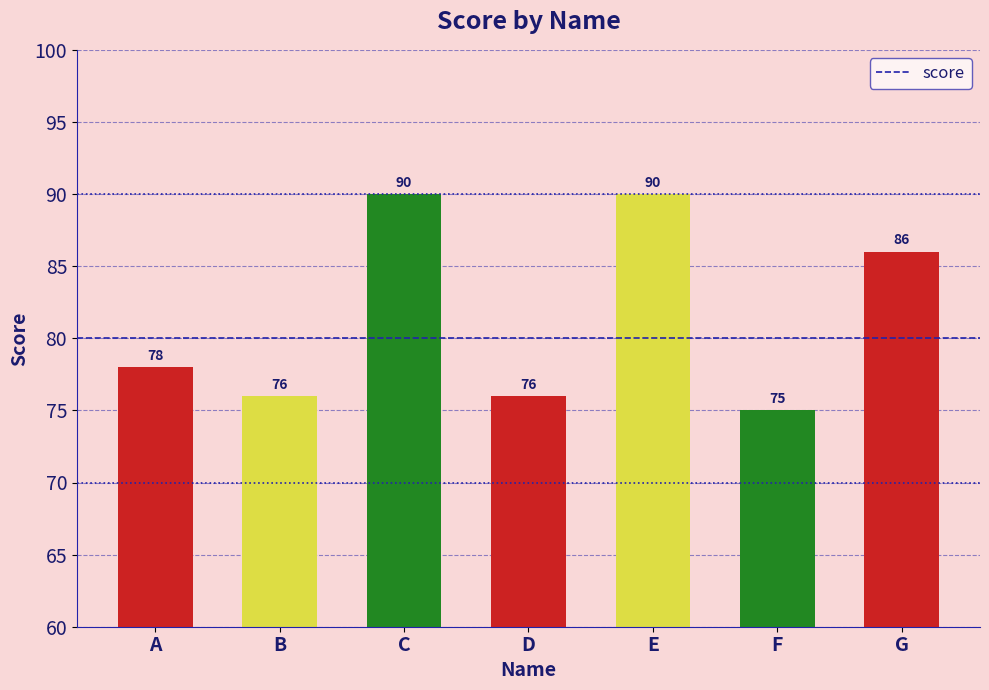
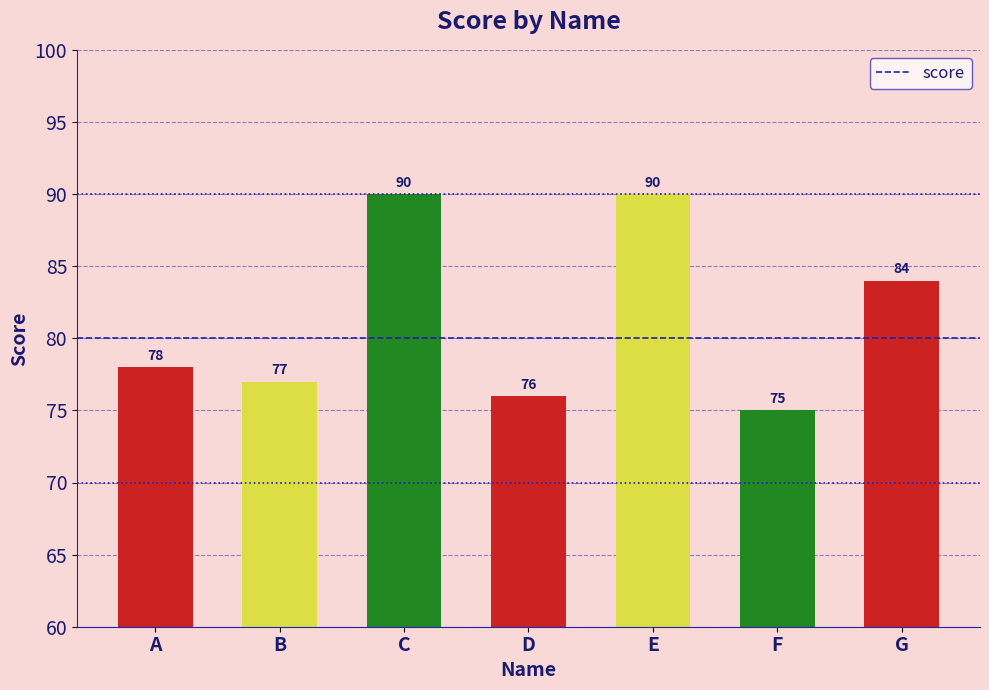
  {
    "A": 78,
-   "B": 76,
+   "B": 77,
    "C": 90,
    "D": 76,
    "E": 90,
    "F": 75,
-   "G": 86
+   "G": 84
  }
